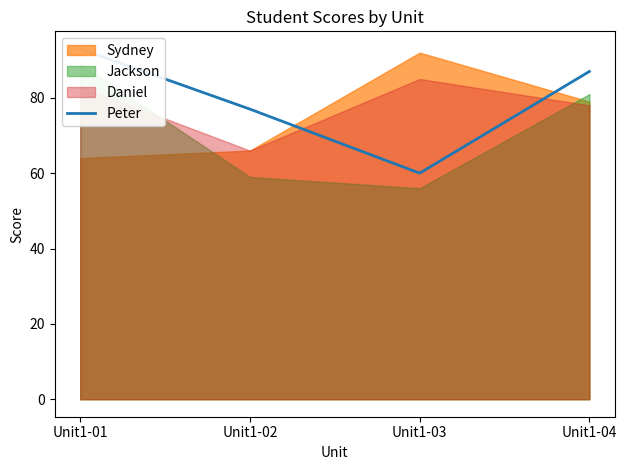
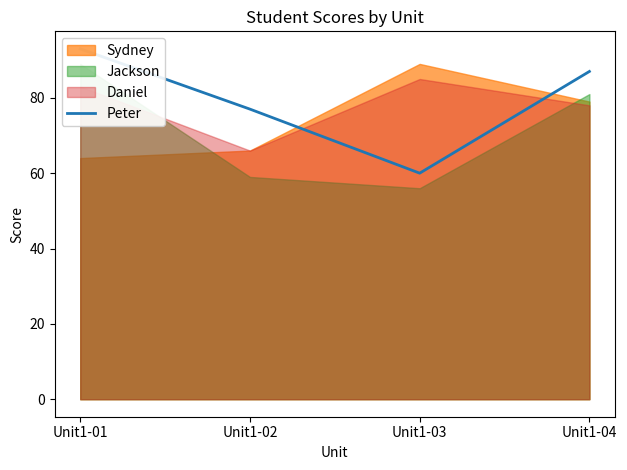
  {
    "Sydney": {
      "Unit1-01": 64,
-     "Unit1-03": 92,
+     "Unit1-03": 89,
      "Unit1-04": 79
    },
    "Peter": {
      "Unit1-02": 77,
      "Unit1-03": 60,
      "Unit1-04": 87
    },
    "Jackson": {
      "Unit1-02": 59,
      "Unit1-03": 56,
      "Unit1-04": 81
    },
    "Daniel": {
      "Unit1-03": 85,
      "Unit1-04": 78
    }
  }
